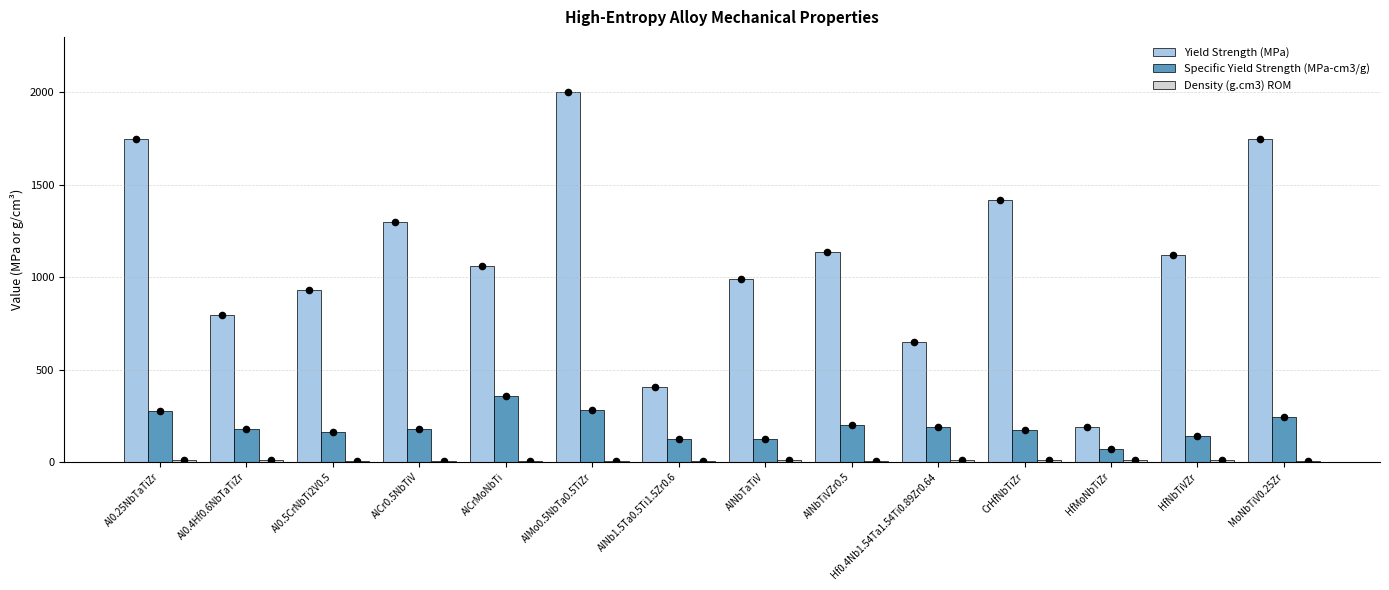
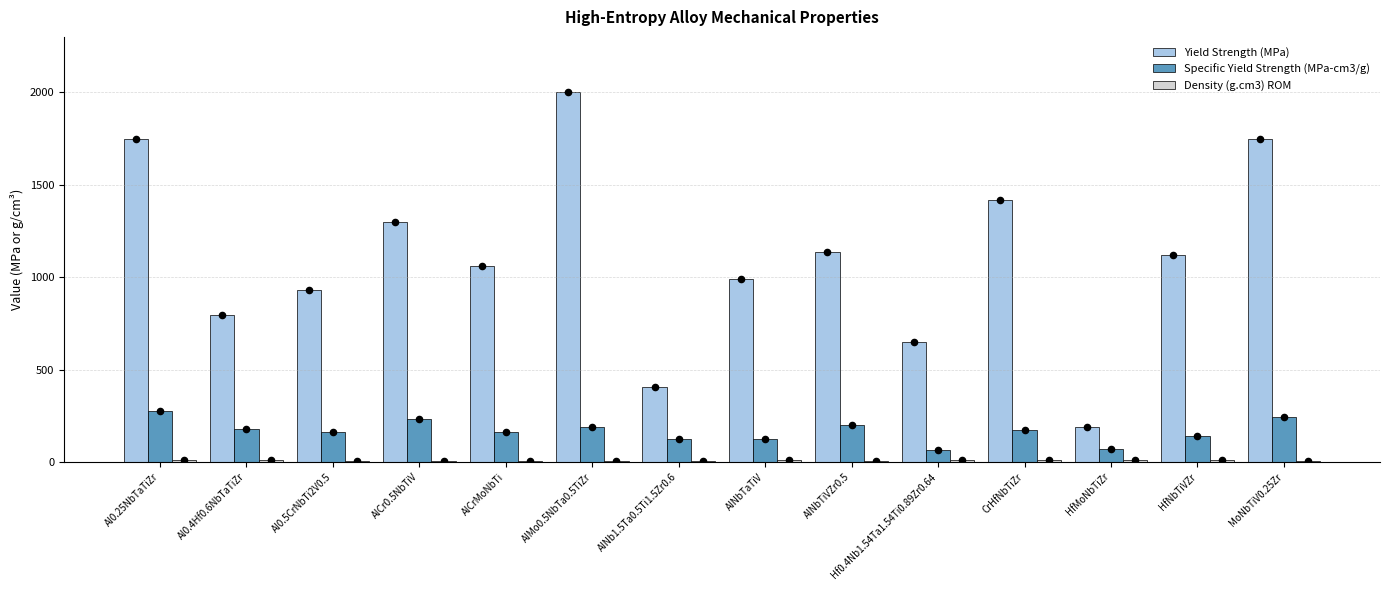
  {
    "Specific Yield Strength (MPa-cm3/g)": {
      "AI0.25NbTaTiZr": 280,
      "Al0.4Hf0.6NbTaTiZr": 180,
      "AI0.5CrNbTi2V0.5": 160,
-     "AlCr0.5NbTiV": 180,
-     "AlCrMoNbTi": 360,
-     "AIMo0.5NbTa0.5TiZr": 280,
+     "AlCr0.5NbTiV": 230,
+     "AlCrMoNbTi": 160,
+     "AIMo0.5NbTa0.5TiZr": 190,
      "AINb1.5Ta0.5Ti1.5Zr0.6": 120,
      "AINbTaTiV": 130,
      "AINbTiVZr0.5": 200,
-     "Hf0.4Nb1.54Ta1.54Ti0.89Zr0.64": 190,
+     "Hf0.4Nb1.54Ta1.54Ti0.89Zr0.64": 60,
      "CrHfNbTiZr": 170,
      "HfMoNbTiZr": 70,
      "HfNbTiVZr": 140,
      "MoNbTiV0.25Zr": 240
    }
  }
